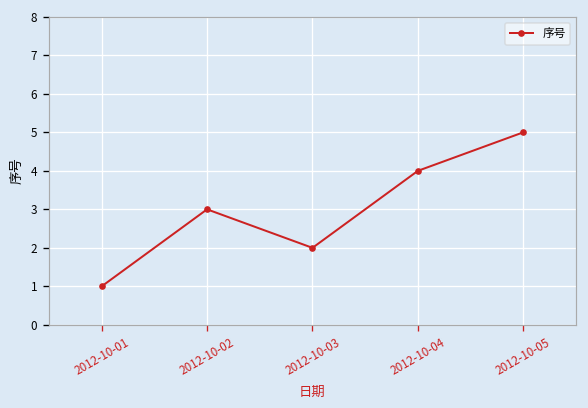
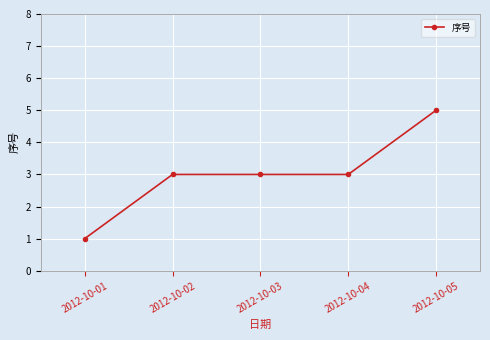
  {
    "2012-10-01": 1,
    "2012-10-02": 3,
-   "2012-10-03": 2,
-   "2012-10-04": 4,
+   "2012-10-03": 3,
+   "2012-10-04": 3,
    "2012-10-05": 5
  }
